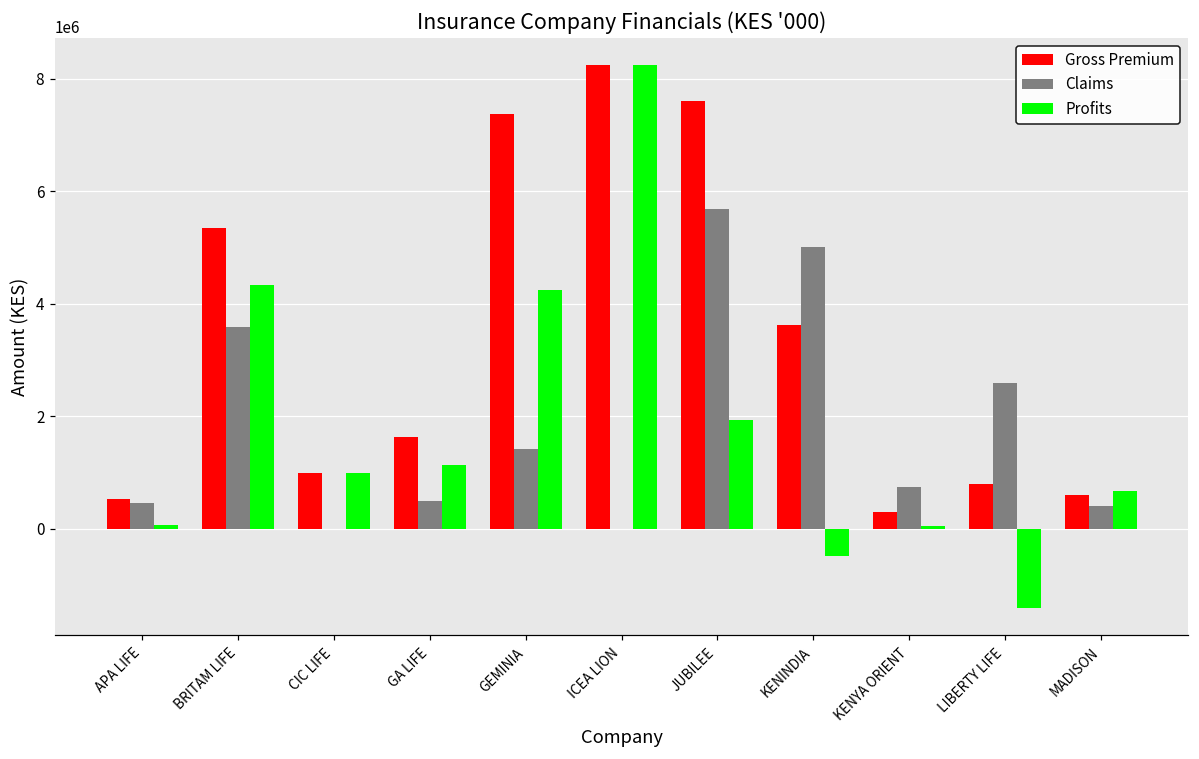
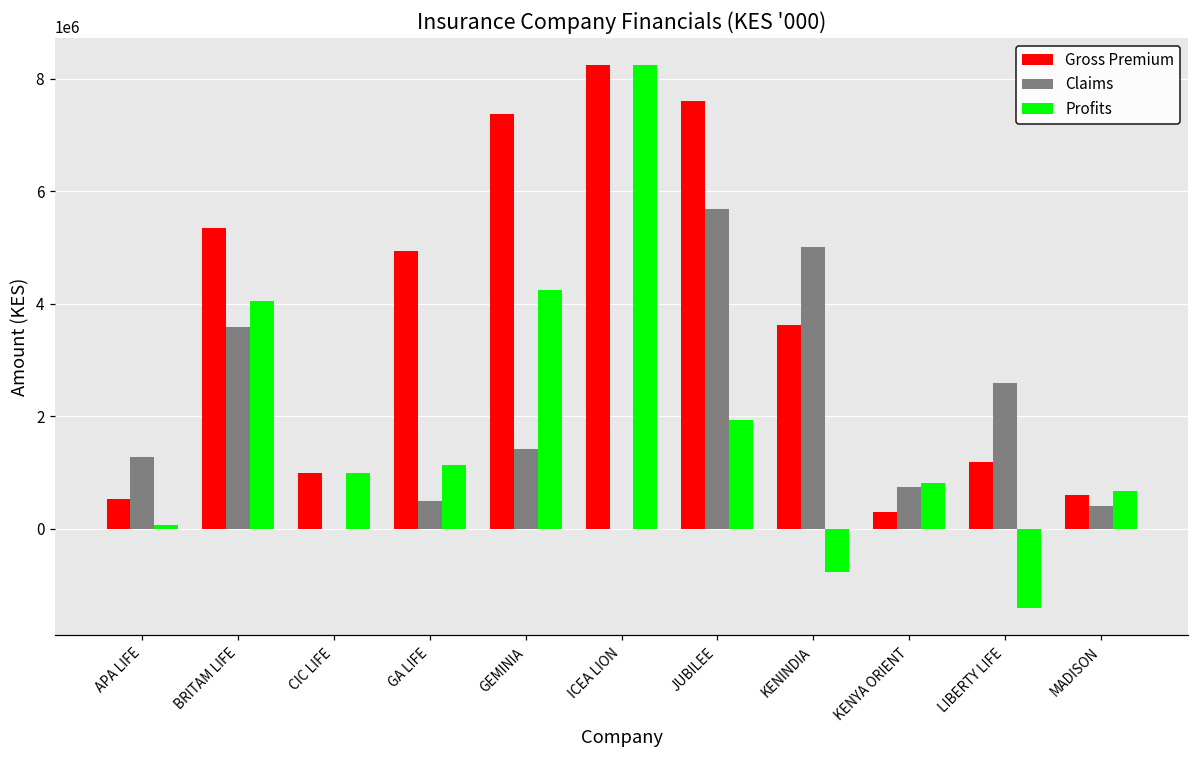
  {
    "Gross Premium": {
      "APA LIFE": 500000,
      "BRITAM LIFE": 5300000,
      "CIC LIFE": 1000000,
-     "GA LIFE": 1600000,
+     "GA LIFE": 4900000,
      "GEMINIA": 7400000,
      "ICEA LION": 8200000,
      "JUBILEE": 7600000,
      "KENINDIA": 3600000,
      "KENYA ORIENT": 300000,
-     "LIBERTY LIFE": 800000,
+     "LIBERTY LIFE": 1200000,
      "MADISON": 600000
    },
    "Claims": {
-     "APA LIFE": 500000,
+     "APA LIFE": 1300000,
      "BRITAM LIFE": 3600000,
      "CIC LIFE": 0,
      "GA LIFE": 500000,
      "GEMINIA": 1400000,
      "ICEA LION": 0,
      "JUBILEE": 5700000,
      "KENINDIA": 5000000,
      "KENYA ORIENT": 700000,
      "LIBERTY LIFE": 2600000,
      "MADISON": 400000
    },
    "Profits": {
      "APA LIFE": 100000,
-     "BRITAM LIFE": 4300000,
+     "BRITAM LIFE": 4000000,
      "CIC LIFE": 1000000,
      "GA LIFE": 1100000,
      "GEMINIA": 4200000,
      "ICEA LION": 8200000,
      "JUBILEE": 1900000,
-     "KENINDIA": -500000,
-     "KENYA ORIENT": 0,
+     "KENINDIA": -800000,
+     "KENYA ORIENT": 800000,
      "LIBERTY LIFE": -1400000,
      "MADISON": 700000
    }
  }
